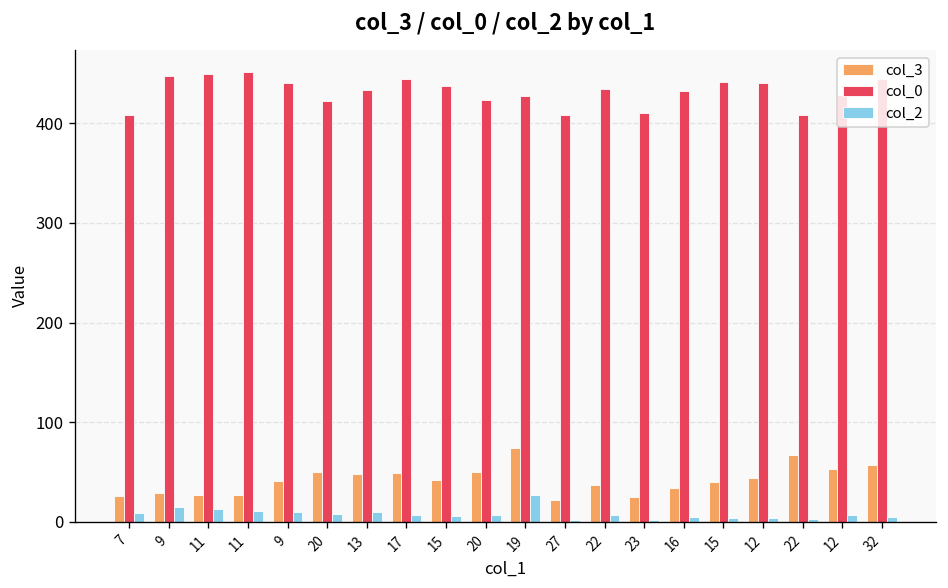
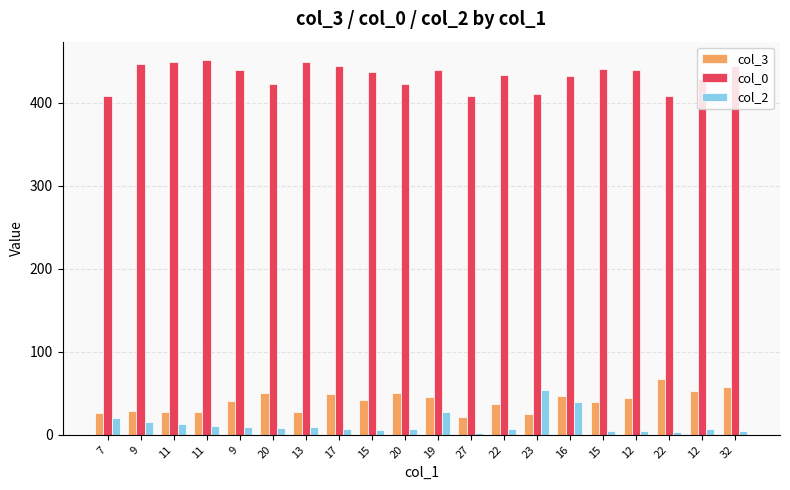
  {
    "col_3": {
      "7": 30,
-     "13": 50,
+     "13": 30,
      "17": 50,
-     "19": 70,
+     "19": 50,
      "27": 20,
      "23": 30,
-     "16": 30,
+     "16": 50,
      "32": 60
    },
    "col_0": {
      "7": 410,
-     "13": 430,
+     "13": 450,
      "17": 440,
-     "19": 430,
+     "19": 440,
      "27": 410,
      "23": 410,
      "16": 430
    },
    "col_2": {
-     "7": 10,
+     "7": 20,
      "13": 10,
      "17": 10,
      "19": 30,
-     "23": 0,
-     "16": 10,
+     "23": 50,
+     "16": 40,
      "32": 10
    }
  }
